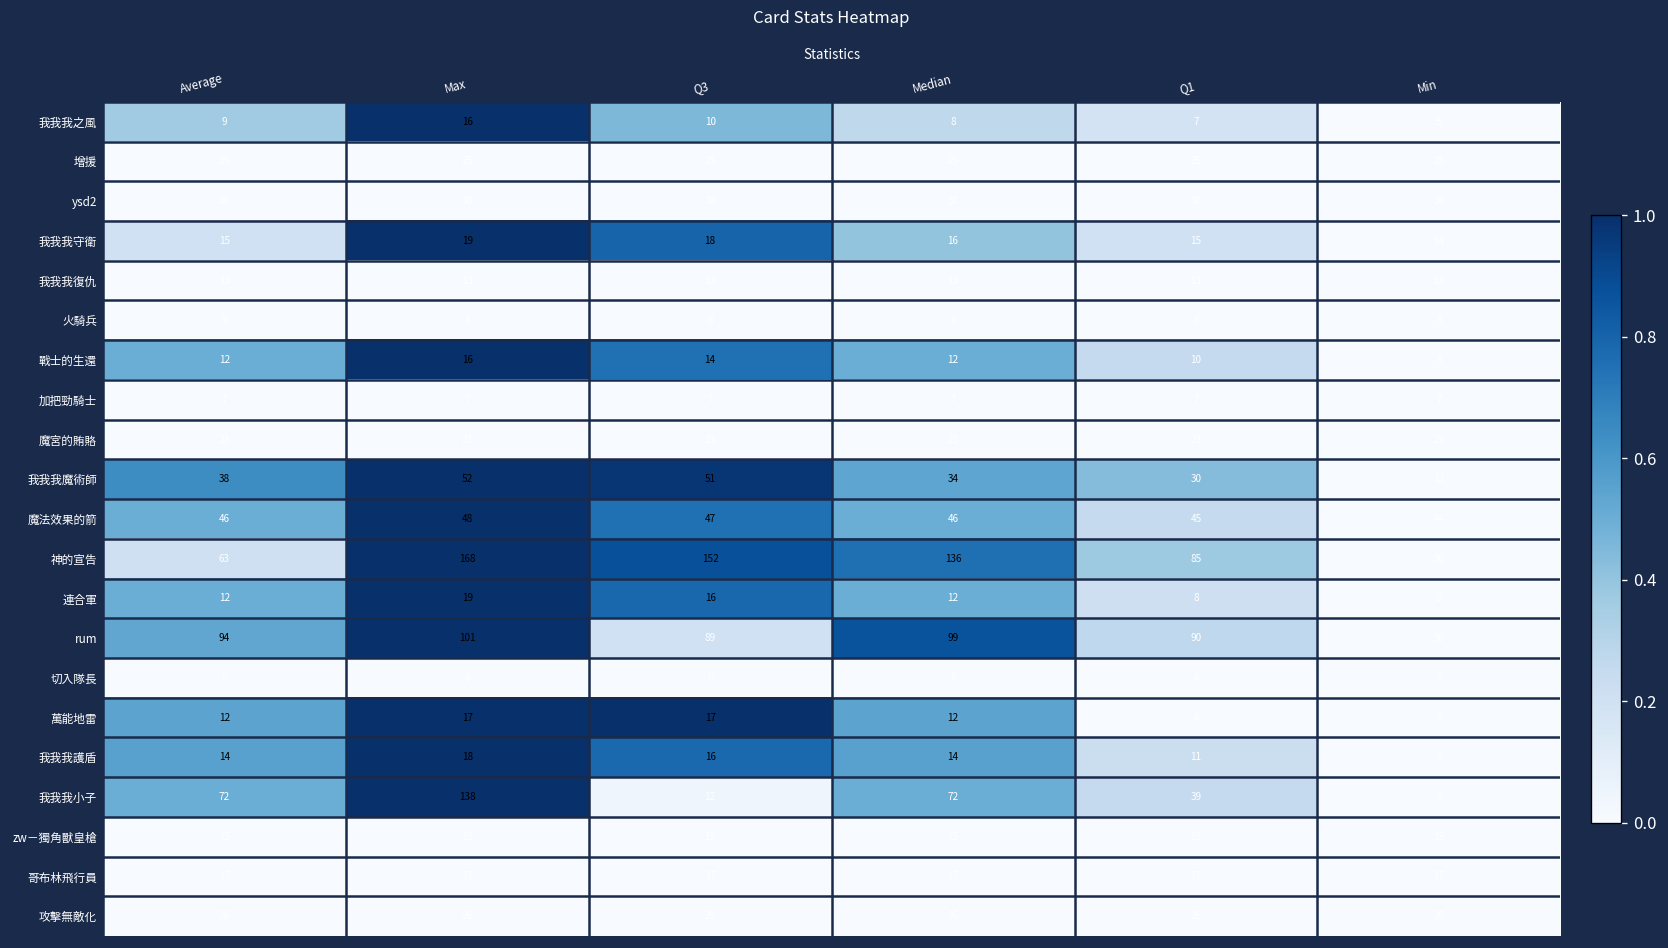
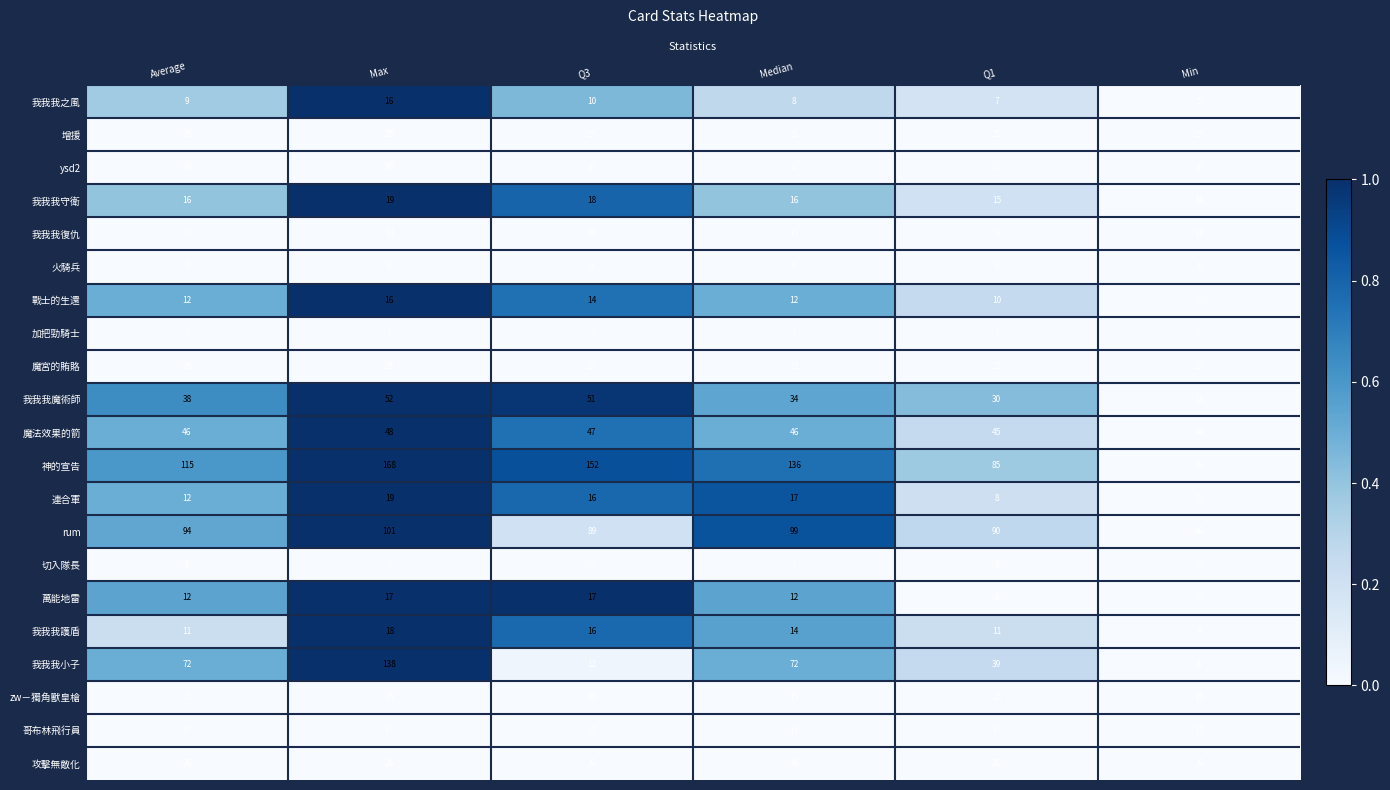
  {
    "我我我之風": {
      "Average": 9,
      "Max": 16,
      "Q3": 10,
      "Median": 8
    },
    "我我我守衛": {
-     "Average": 15,
+     "Average": 16,
      "Max": 19,
      "Q3": 18,
      "Median": 16,
      "Q1": 15
    },
    "戰士的生還": {
      "Average": 12,
      "Max": 16,
      "Q3": 14,
      "Median": 12,
      "Q1": 10
    },
    "我我我魔術師": {
      "Average": 38,
      "Max": 52,
      "Q3": 51,
      "Median": 34,
      "Q1": 30
    },
    "魔法效果的箭": {
      "Average": 46,
      "Max": 48,
      "Q3": 47,
      "Median": 46,
      "Q1": 45
    },
    "神的宣告": {
-     "Average": 63,
+     "Average": 115,
      "Max": 168,
      "Q3": 152,
      "Median": 136,
      "Q1": 85
    },
    "連合軍": {
      "Average": 12,
      "Max": 19,
      "Q3": 16,
-     "Median": 12,
+     "Median": 17,
      "Q1": 8
    },
    "rum": {
      "Average": 94,
      "Max": 101,
      "Median": 99,
      "Q1": 90
    },
    "萬能地雷": {
      "Average": 12,
      "Max": 17,
      "Q3": 17,
      "Median": 12
    },
    "我我我護盾": {
-     "Average": 14,
+     "Average": 11,
      "Max": 18,
      "Q3": 16,
      "Median": 14,
      "Q1": 11
    },
    "我我我小子": {
      "Average": 72,
      "Max": 138,
      "Median": 72,
      "Q1": 39
    }
  }
